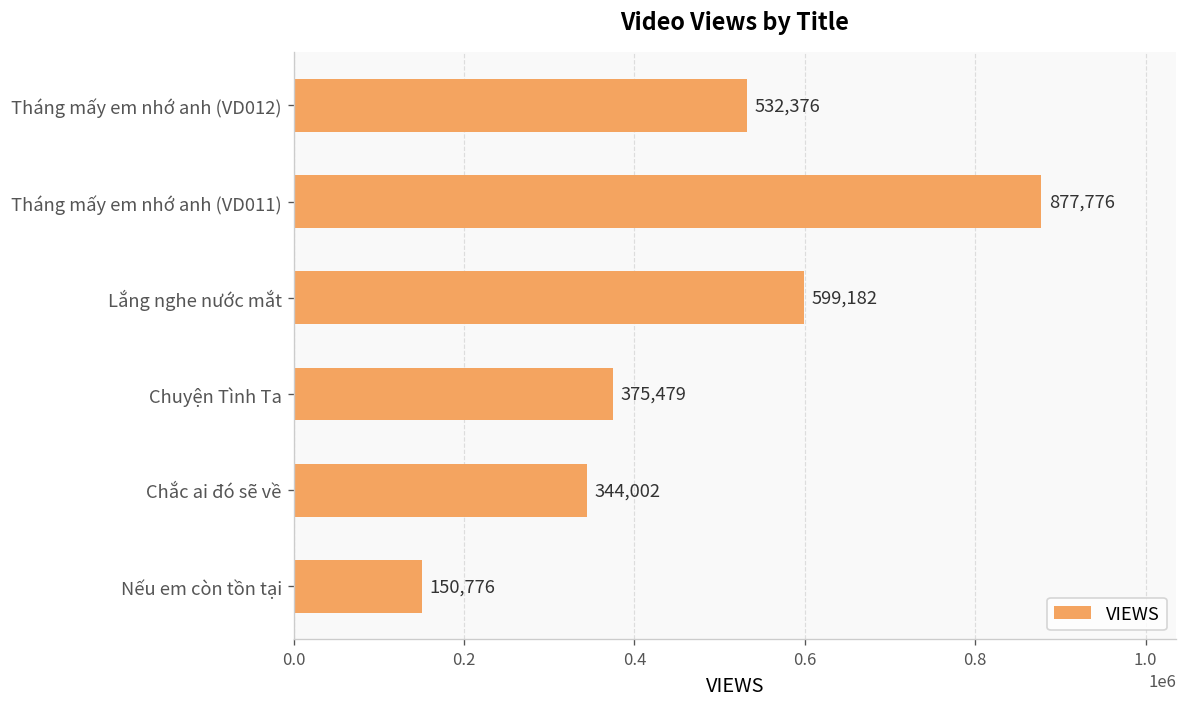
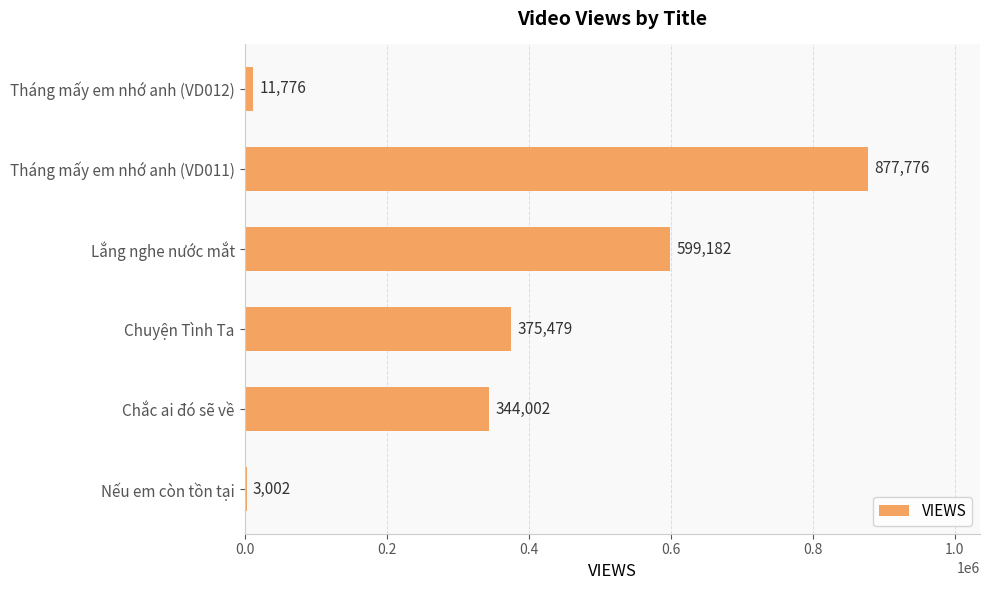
  {
-   "Tháng mấy em nhớ anh (VD012)": "532,376",
+   "Tháng mấy em nhớ anh (VD012)": "11,776",
    "Tháng mấy em nhớ anh (VD011)": "877,776",
    "Lắng nghe nước mắt": "599,182",
    "Chuyện Tình Ta": "375,479",
    "Chắc ai đó sẽ về": "344,002",
-   "Nếu em còn tồn tại": "150,776"
+   "Nếu em còn tồn tại": "3,002"
  }
